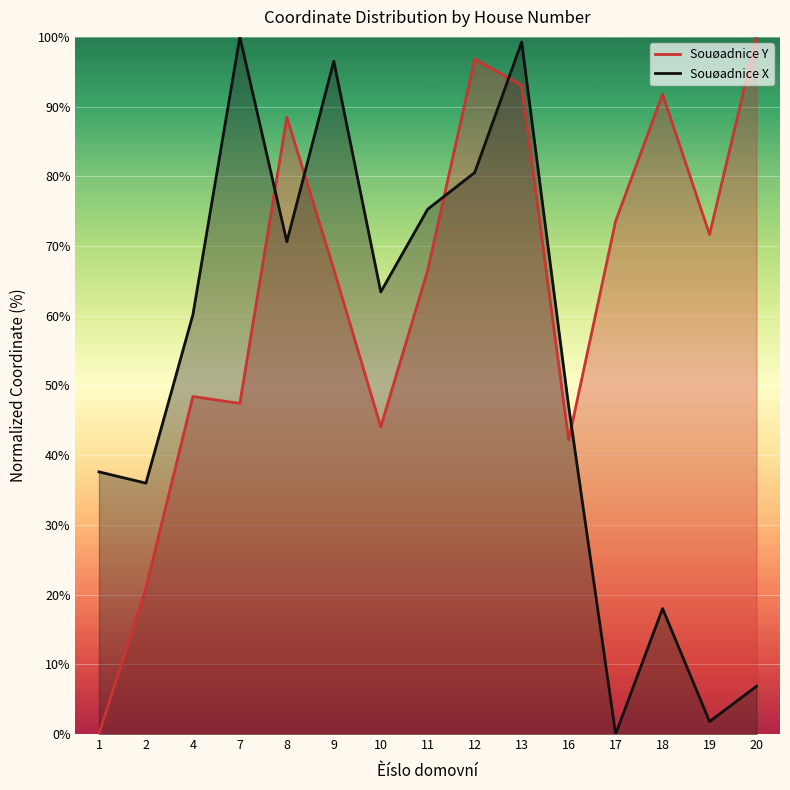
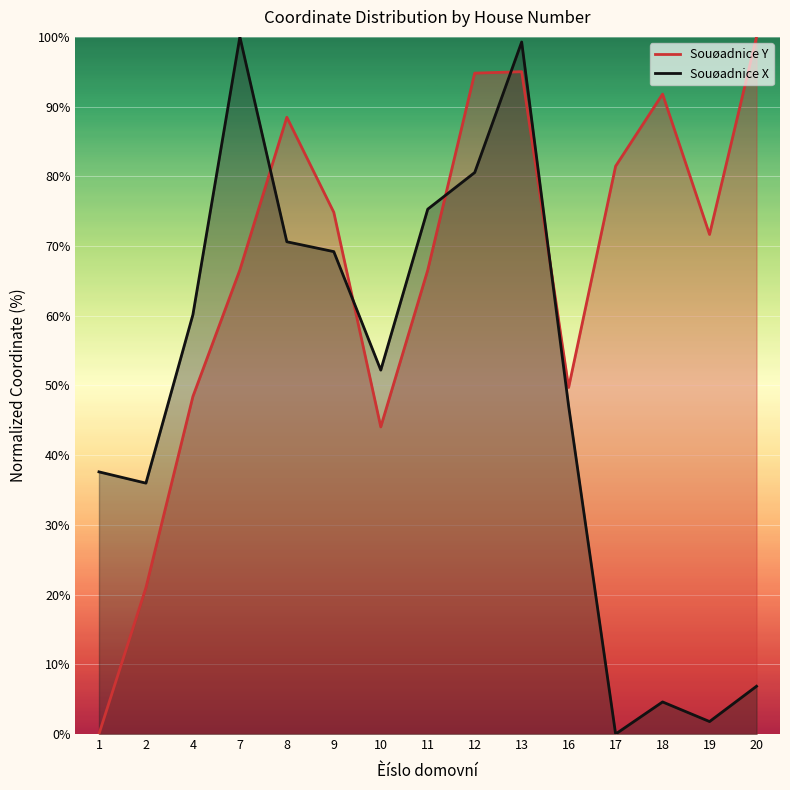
  {
    "Souøadnice Y": {
      "1": "0%",
      "2": "21%",
      "4": "48%",
-     "7": "47%",
+     "7": "67%",
      "8": "88%",
-     "9": "67%",
+     "9": "75%",
      "10": "44%",
      "11": "67%",
-     "12": "97%",
-     "13": "93%",
-     "16": "42%",
-     "17": "74%",
+     "12": "95%",
+     "13": "95%",
+     "16": "50%",
+     "17": "81%",
      "18": "92%",
      "19": "72%",
      "20": "100%"
    },
    "Souøadnice X": {
      "1": "38%",
      "2": "36%",
      "4": "60%",
      "7": "100%",
      "8": "71%",
-     "9": "97%",
-     "10": "63%",
+     "9": "69%",
+     "10": "52%",
      "11": "75%",
      "12": "81%",
      "13": "99%",
      "16": "47%",
      "17": "0%",
-     "18": "18%",
+     "18": "5%",
      "19": "2%",
      "20": "7%"
    }
  }
